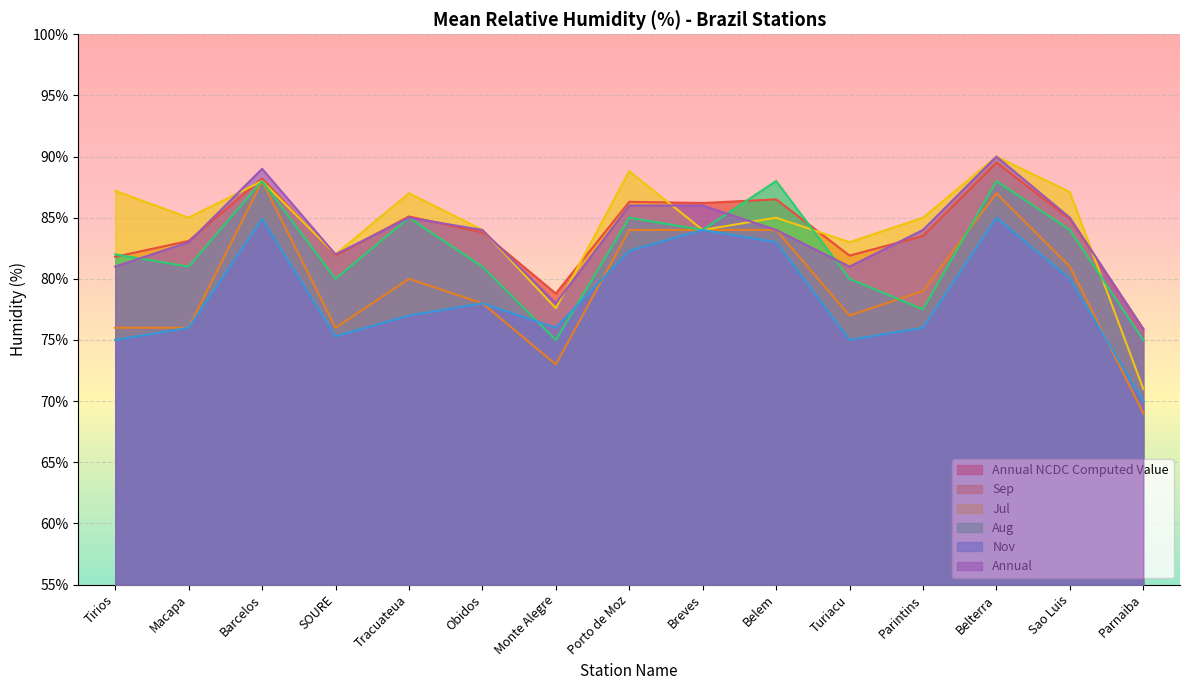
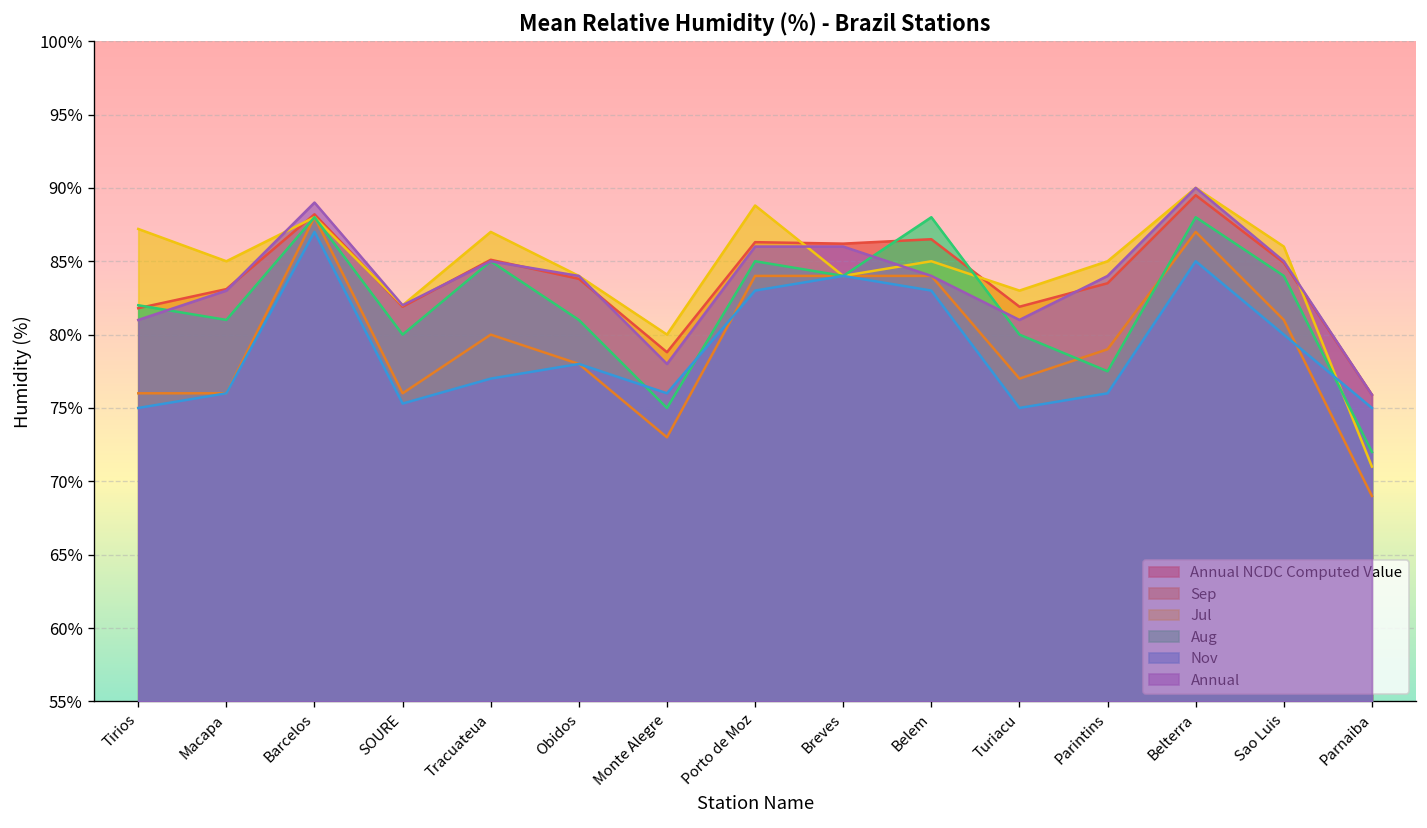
  {
    "Jul": {
      "Tirios": "87.2%",
      "Macapa": "85.0%",
      "Tracuateua": "87.0%",
-     "Monte Alegre": "77.6%",
+     "Monte Alegre": "80.0%",
      "Porto de Moz": "88.8%",
      "Belem": "85.0%",
      "Turiacu": "83.0%",
      "Parintins": "85.0%",
-     "Sao Luis": "87.1%",
+     "Sao Luis": "86.0%",
      "Parnaiba": "71.0%"
    },
    "Aug": {
      "Macapa": "81%",
      "SOURE": "80%",
      "Obidos": "81%",
      "Monte Alegre": "75%",
      "Porto de Moz": "85%",
      "Belem": "88%",
      "Turiacu": "80%",
      "Parintins": "77.5%",
      "Belterra": "88%",
      "Sao Luis": "84%",
-     "Parnaiba": "75%"
+     "Parnaiba": "72%"
    },
    "Nov": {
      "Tirios": "75.0%",
-     "Barcelos": "84.9%",
+     "Barcelos": "87.0%",
      "SOURE": "75.3%",
      "Tracuateua": "77.0%",
      "Monte Alegre": "76.0%",
-     "Porto de Moz": "82.3%",
+     "Porto de Moz": "83.0%",
      "Belem": "83.0%",
      "Turiacu": "75.0%",
      "Parintins": "76.0%",
      "Belterra": "85.0%",
      "Sao Luis": "80.0%",
-     "Parnaiba": "70%"
+     "Parnaiba": "75%"
    },
    "Annual": {
      "Tirios": "81.0%",
      "Barcelos": "89.0%",
      "Monte Alegre": "78.0%",
      "Porto de Moz": "86.0%",
      "Turiacu": "81.0%",
      "Parintins": "84.0%"
    }
  }
